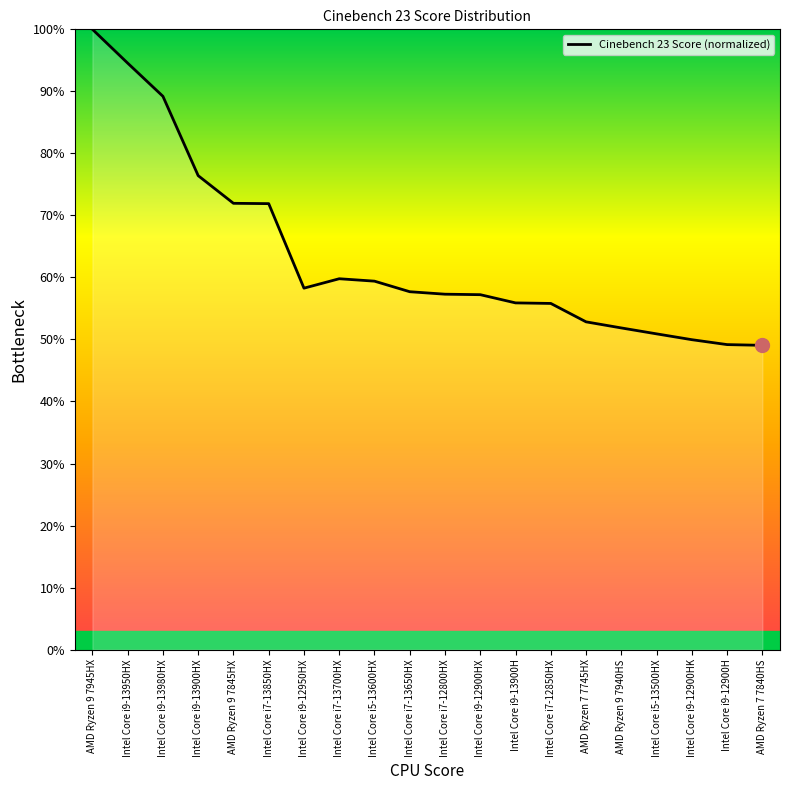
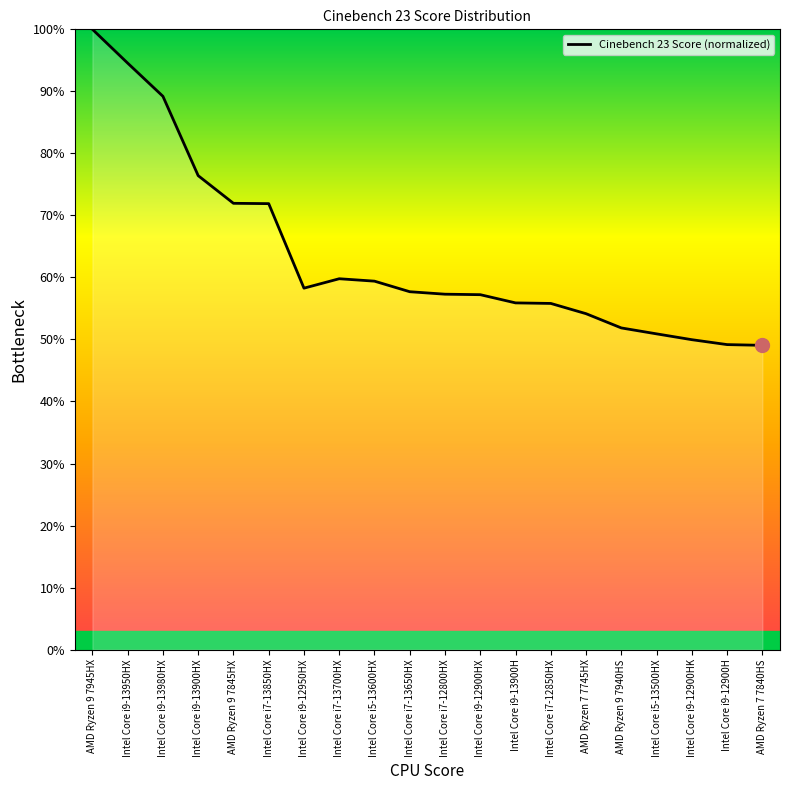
  {
    "Cinebench 23 Score (normalized)": {
      "AMD Ryzen 9 7945HX": "100%",
      "Intel Core i9-13950HX": "95%",
      "Intel Core i9-13980HX": "89%",
      "Intel Core i9-13900HX": "76%",
      "AMD Ryzen 9 7845HX": "72%",
      "Intel Core i7-13850HX": "72%",
      "Intel Core i9-12950HX": "58%",
      "Intel Core i7-13700HX": "60%",
      "Intel Core i5-13600HX": "59%",
      "Intel Core i7-13650HX": "58%",
      "Intel Core i7-12800HX": "57%",
      "Intel Core i9-12900HX": "57%",
      "Intel Core i9-13900H": "56%",
      "Intel Core i7-12850HX": "56%",
-     "AMD Ryzen 7 7745HX": "53%",
+     "AMD Ryzen 7 7745HX": "54%",
      "AMD Ryzen 9 7940HS": "52%",
      "Intel Core i5-13500HX": "51%",
      "Intel Core i9-12900HK": "50%",
      "Intel Core i9-12900H": "49%"
    }
  }
